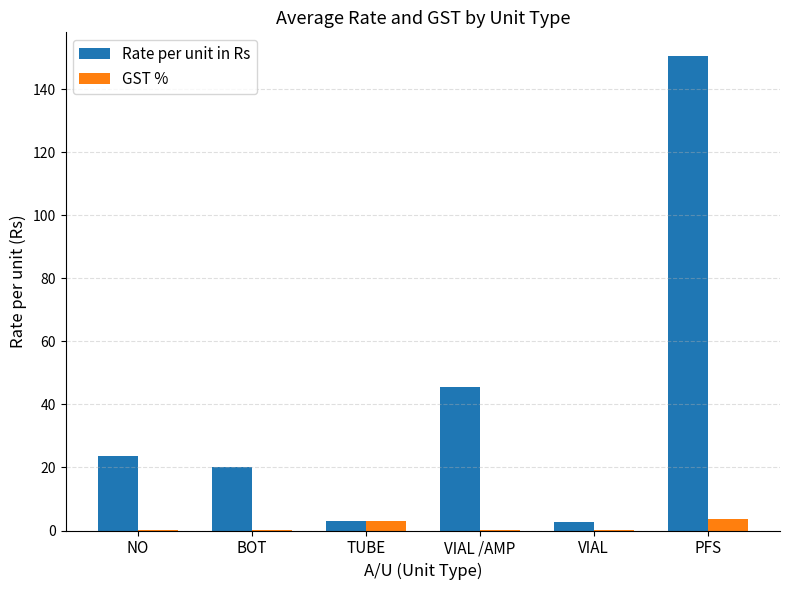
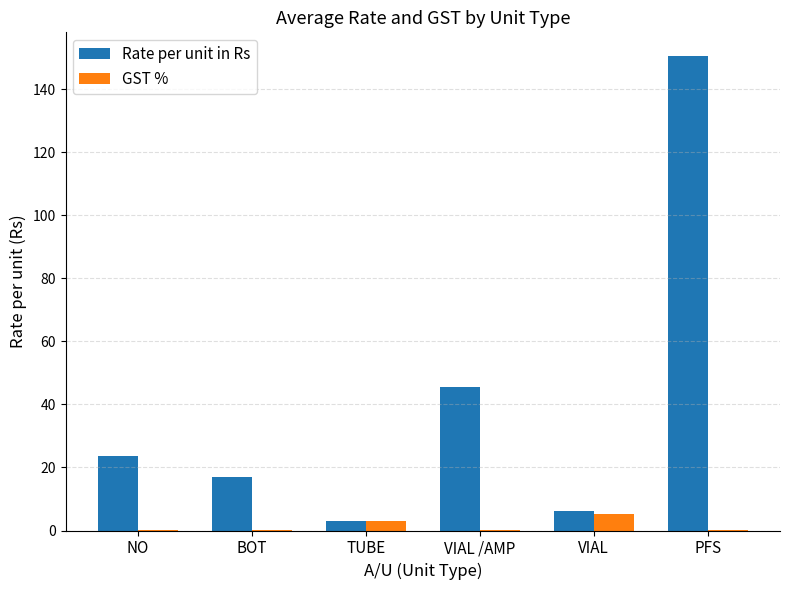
  {
    "Rate per unit in Rs": {
      "NO": 24,
-     "BOT": 20,
+     "BOT": 17,
      "TUBE": 3,
      "VIAL /AMP": 46,
-     "VIAL": 3,
+     "VIAL": 6,
      "PFS": 151
    },
    "GST %": {
      "TUBE": 3,
-     "VIAL": 0,
-     "PFS": 4
+     "VIAL": 5,
+     "PFS": 0
    }
  }
